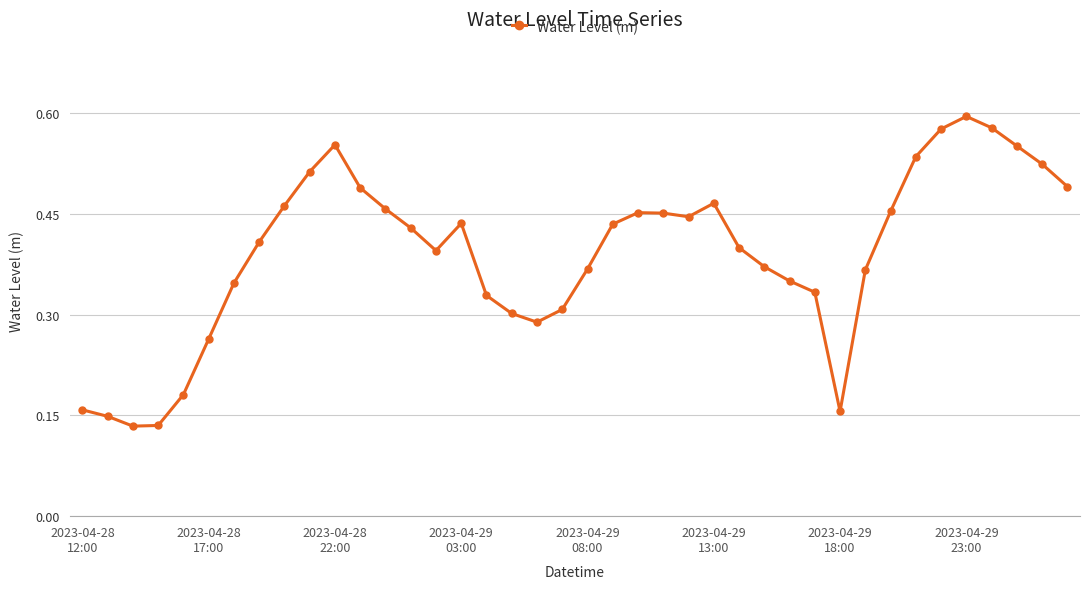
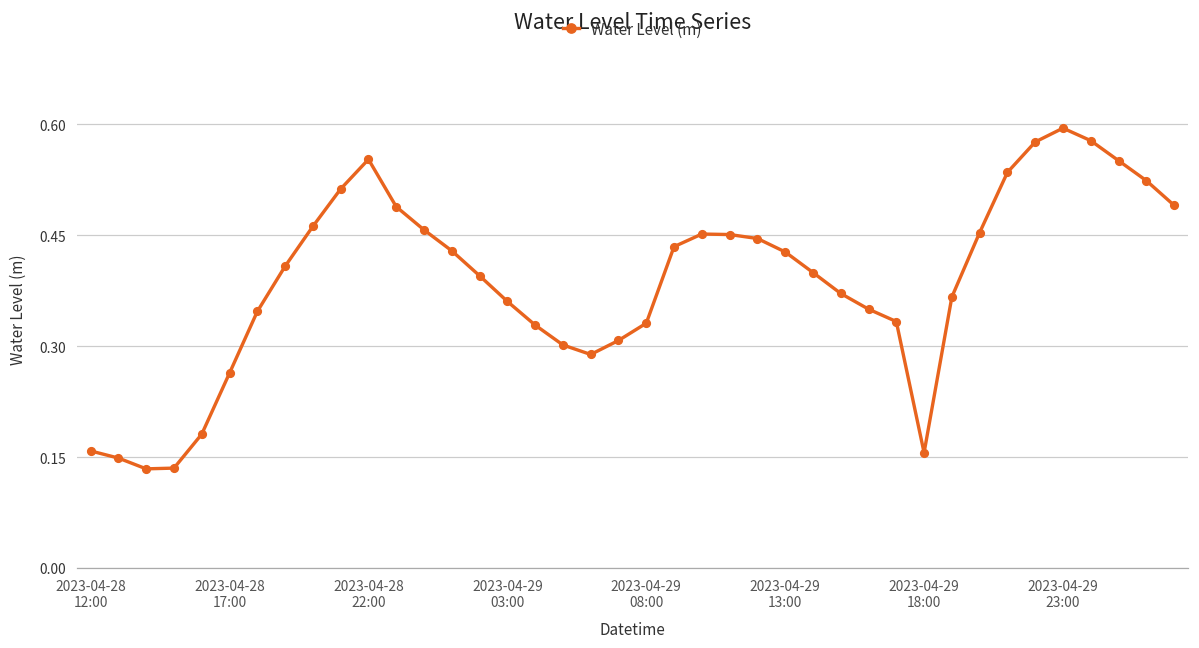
  {
    "2023-04-28 12:00": 0.16,
    "2023-04-28 17:00": 0.26,
    "2023-04-28 22:00": 0.55,
-   "2023-04-29 03:00": 0.44,
-   "2023-04-29 08:00": 0.37,
-   "2023-04-29 13:00": 0.47,
+   "2023-04-29 03:00": 0.36,
+   "2023-04-29 08:00": 0.33,
+   "2023-04-29 13:00": 0.43,
    "2023-04-29 18:00": 0.16,
    "2023-04-29 23:00": 0.59
  }
